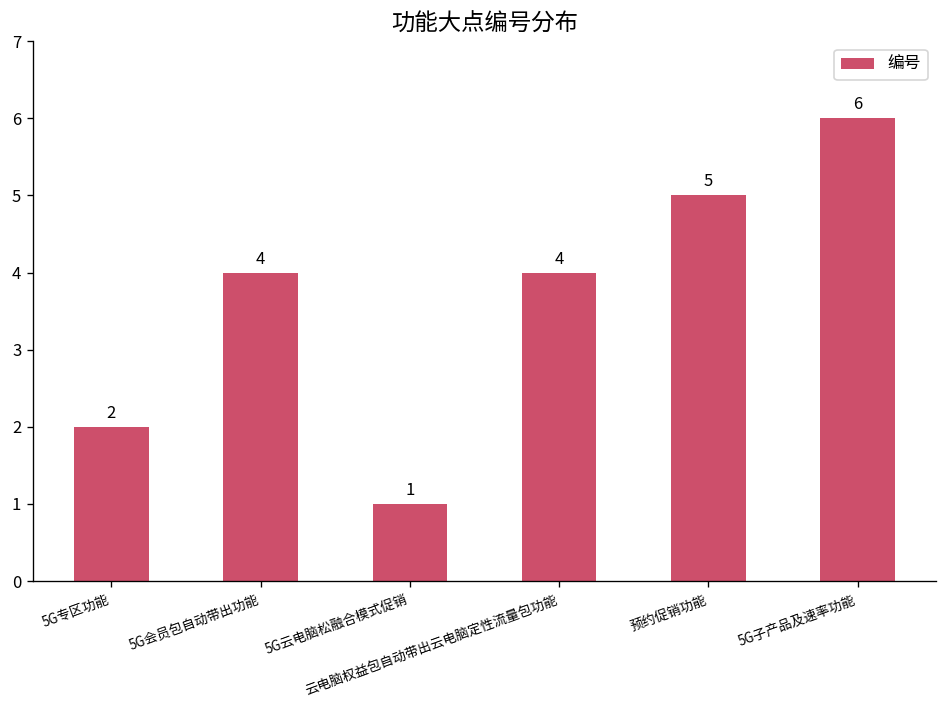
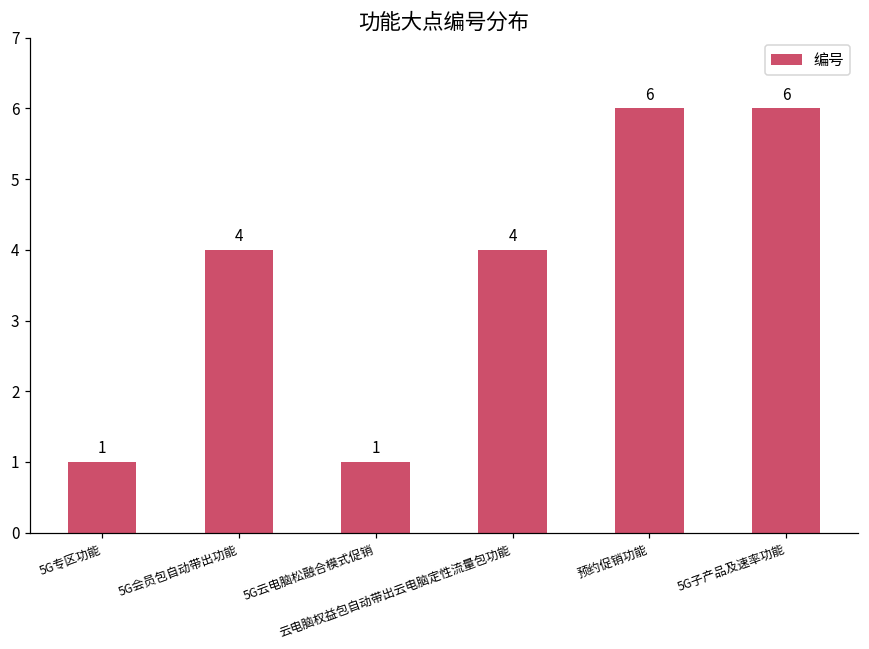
  {
-   "5G专区功能": 2,
+   "5G专区功能": 1,
    "5G会员包自动带出功能": 4,
    "5G云电脑松融合模式促销": 1,
    "云电脑权益包自动带出云电脑定性流量包功能": 4,
-   "预约促销功能": 5,
+   "预约促销功能": 6,
    "5G子产品及速率功能": 6
  }
